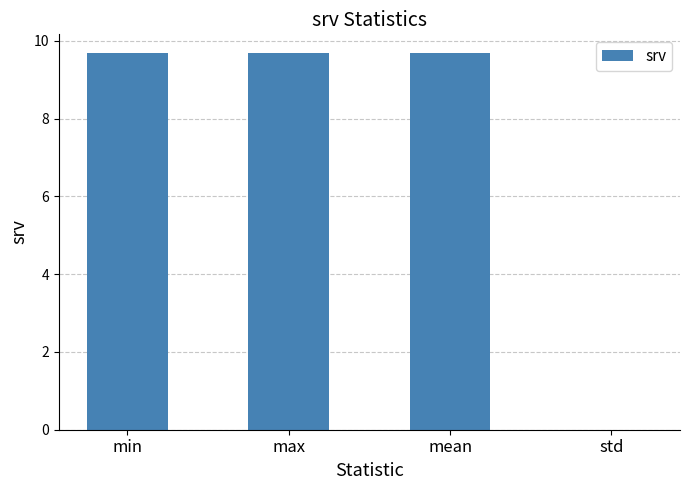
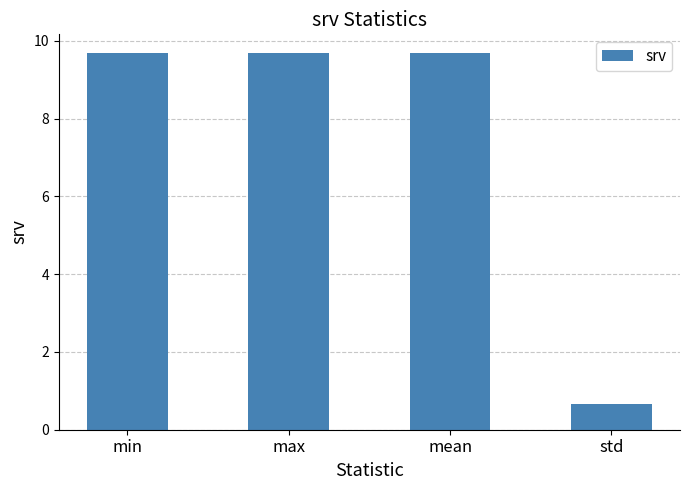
  {
    "min": 9.7,
    "max": 9.7,
    "mean": 9.7,
-   "std": 0.0
+   "std": 0.7
  }
